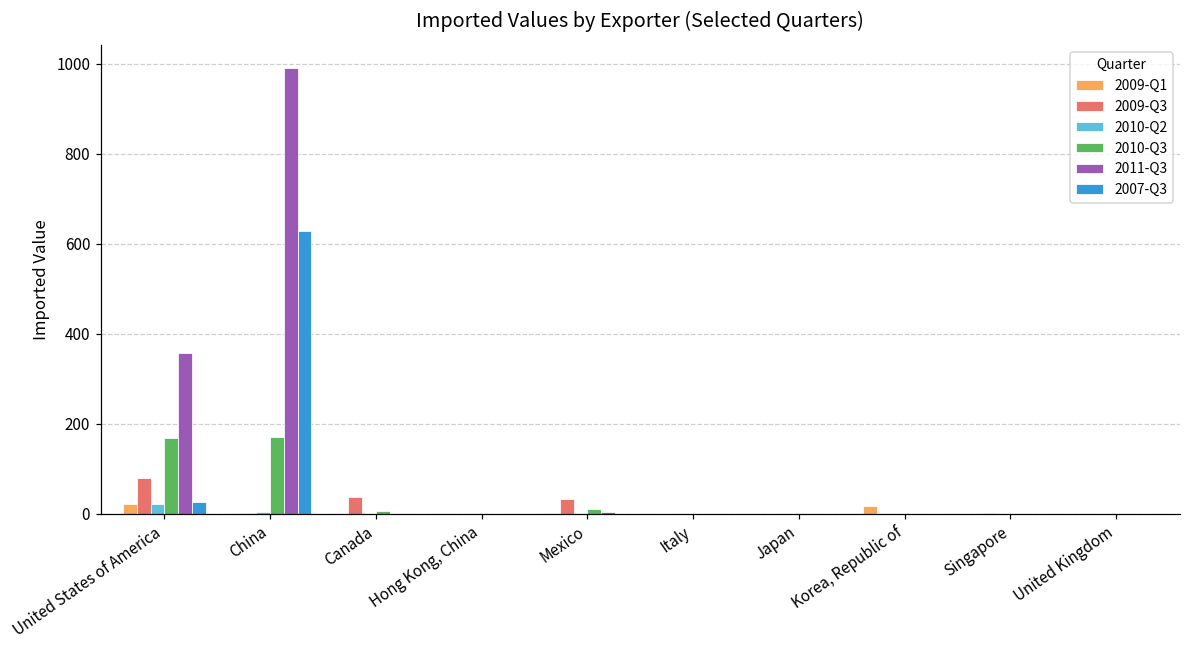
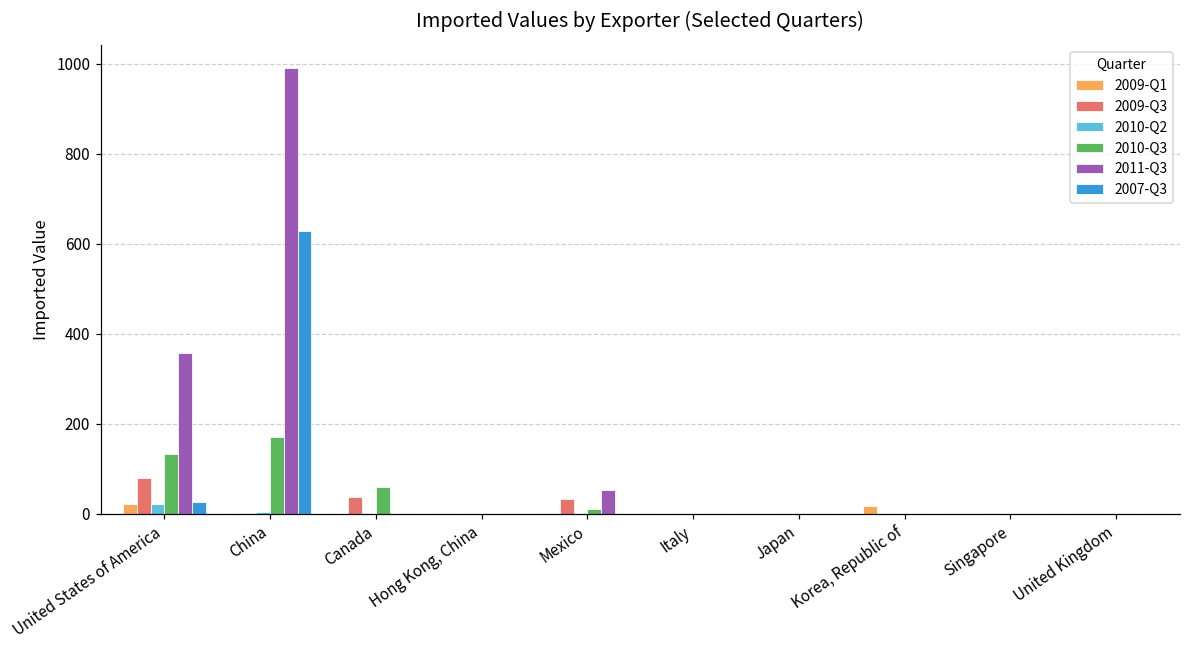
  {
    "2010-Q3": {
-     "United States of America": 170,
+     "United States of America": 130,
      "China": 170,
-     "Canada": 10,
+     "Canada": 60,
      "Hong Kong, China": 0,
      "Mexico": 10,
      "Italy": 0,
      "Japan": 0,
      "Korea, Republic of": 0,
      "Singapore": 0,
      "United Kingdom": 0
    },
    "2011-Q3": {
      "United States of America": 360,
      "China": 990,
      "Canada": 0,
      "Hong Kong, China": 0,
-     "Mexico": 0,
+     "Mexico": 50,
      "Italy": 0,
      "Japan": 0,
      "Korea, Republic of": 0,
      "Singapore": 0,
      "United Kingdom": 0
    }
  }
